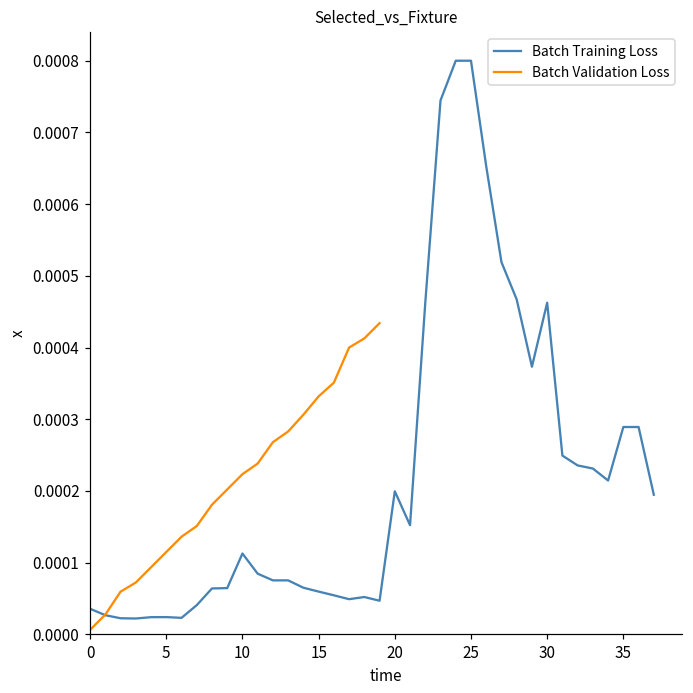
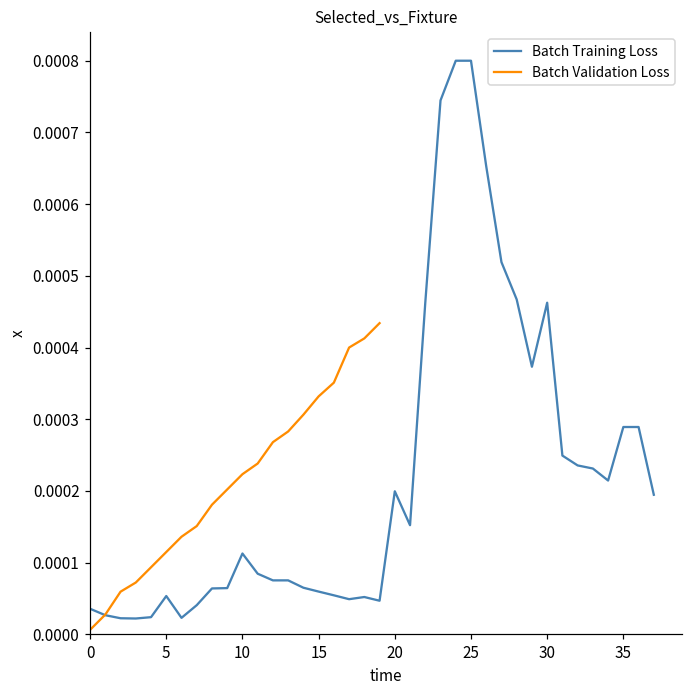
  {
    "Batch Training Loss": {
      "0": 0.00004,
-     "5": 0.00002,
+     "5": 0.00005,
      "10": 0.00011,
      "15": 0.00006,
      "20": 0.00020,
      "25": 0.00080,
      "30": 0.00046,
      "35": 0.00029
    },
    "Batch Validation Loss": {
      "0": 0.00001,
      "5": 0.00011,
      "10": 0.00022,
      "15": 0.00033
    }
  }
